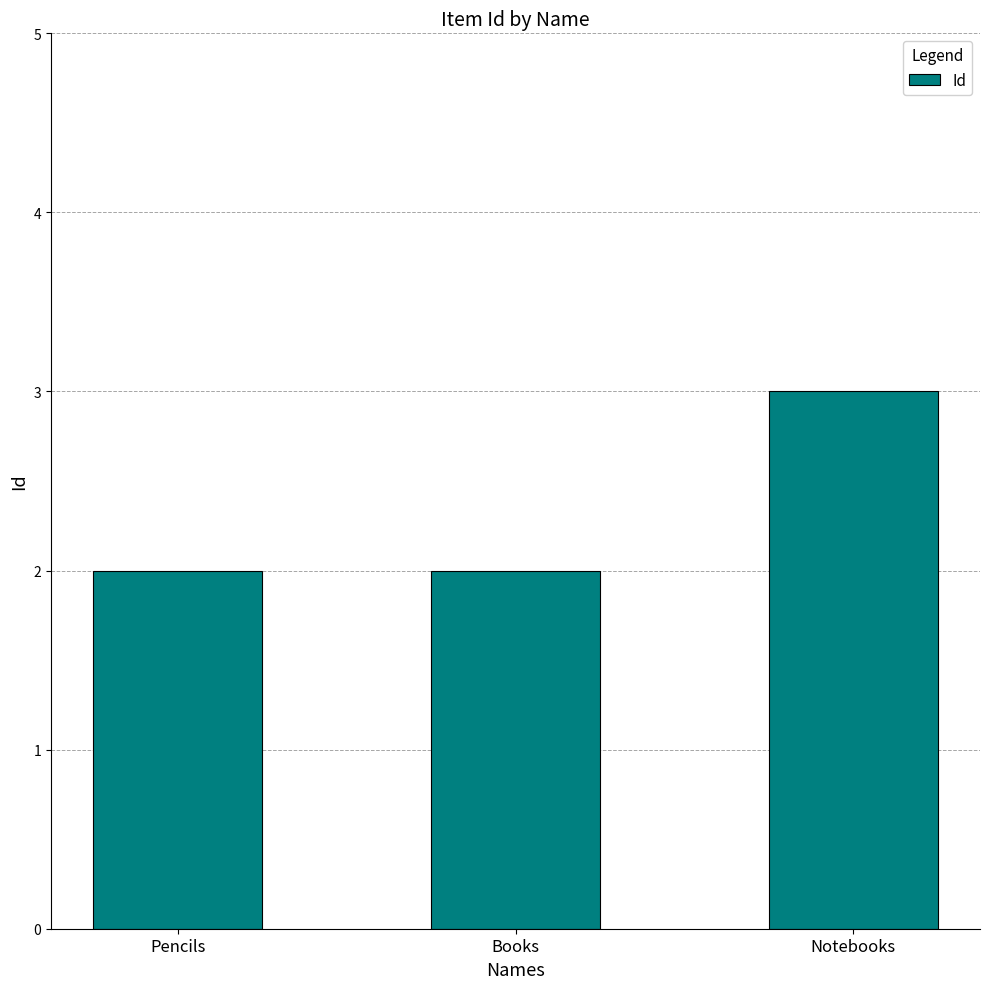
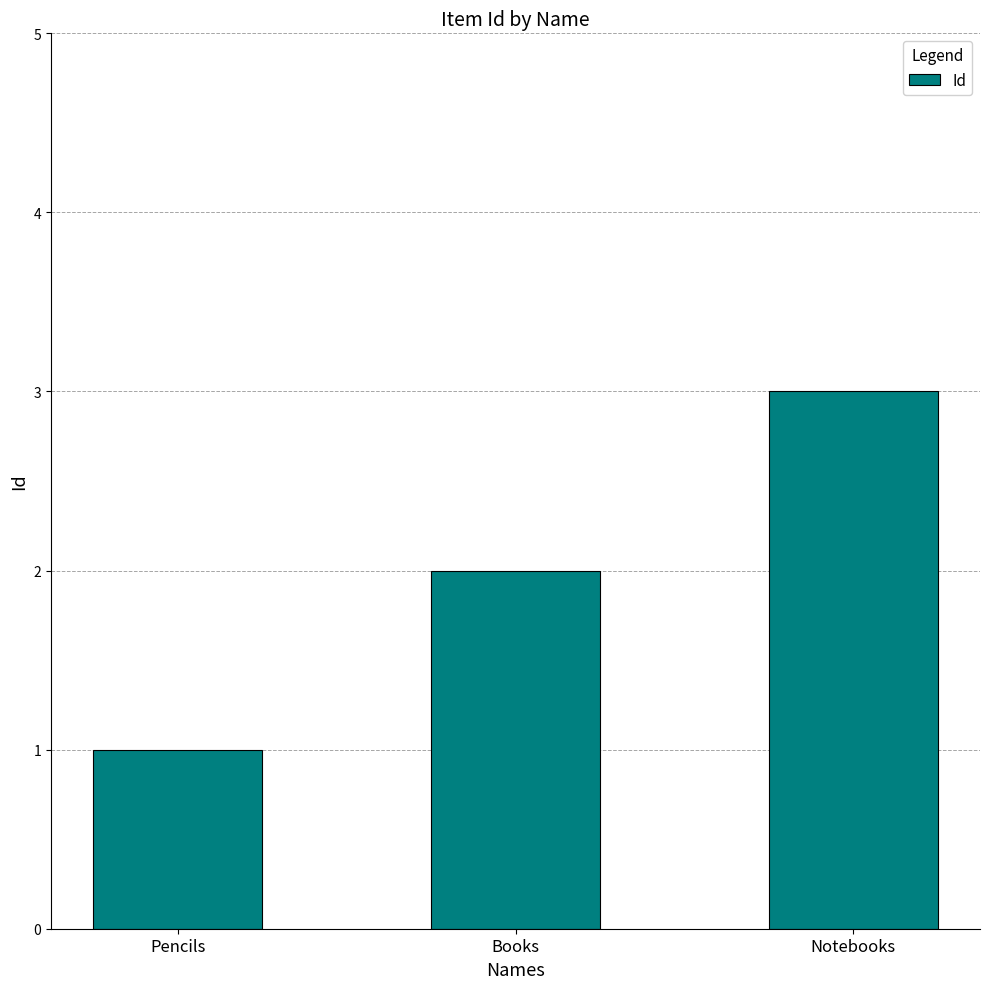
  {
-   "Pencils": 2,
+   "Pencils": 1,
    "Books": 2,
    "Notebooks": 3
  }
